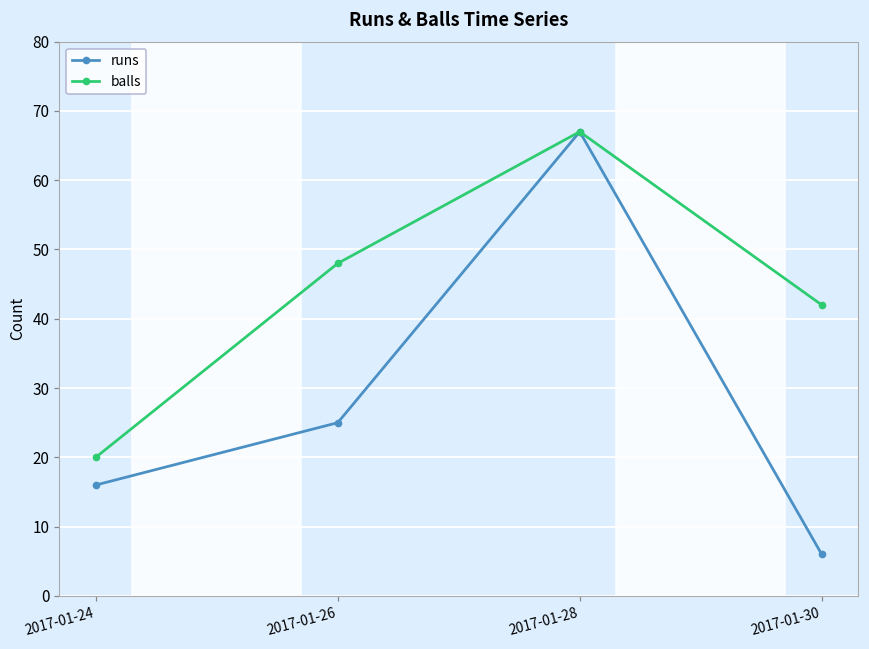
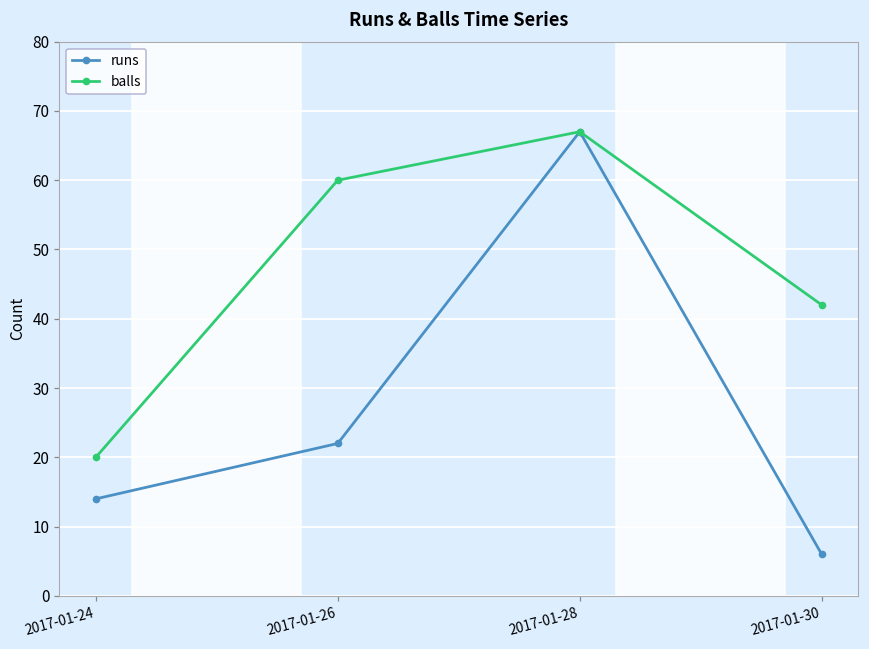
  {
    "runs": {
-     "2017-01-24": 16,
-     "2017-01-26": 25,
+     "2017-01-24": 14,
+     "2017-01-26": 22,
      "2017-01-30": 6
    },
    "balls": {
      "2017-01-24": 20,
-     "2017-01-26": 48,
+     "2017-01-26": 60,
      "2017-01-30": 42
    }
  }
